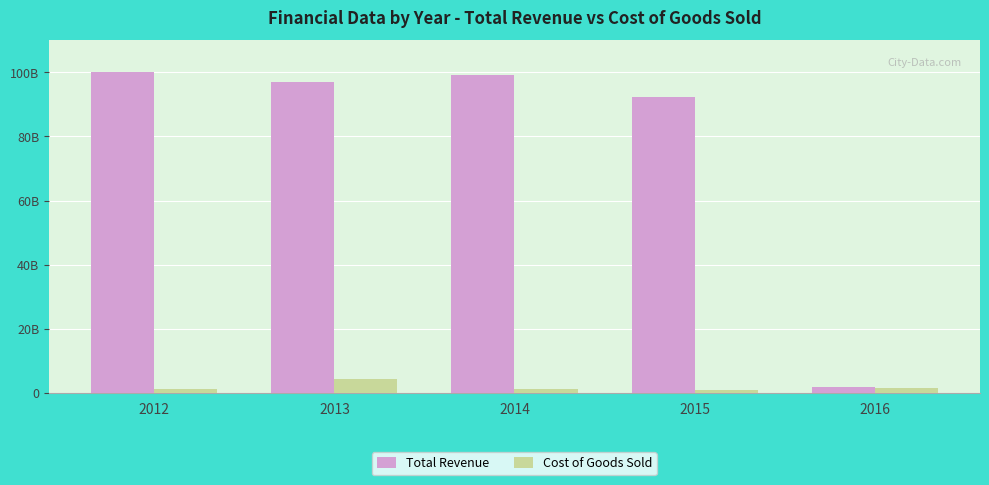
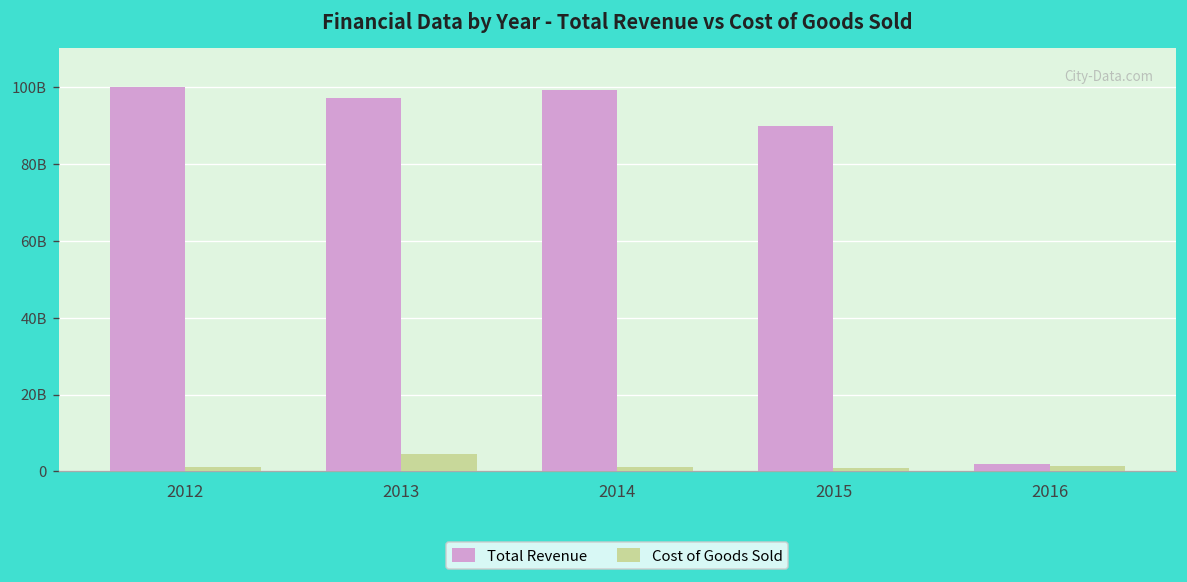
  {
    "Total Revenue": {
      "2012": 100000000000,
      "2013": 97000000000,
      "2014": 99000000000,
-     "2015": 92000000000,
+     "2015": 90000000000,
      "2016": 2000000000
    },
    "Cost of Goods Sold": {
      "2012": 1000000000,
      "2013": 4000000000,
      "2014": 1000000000,
      "2015": 1000000000,
      "2016": 2000000000
    }
  }
